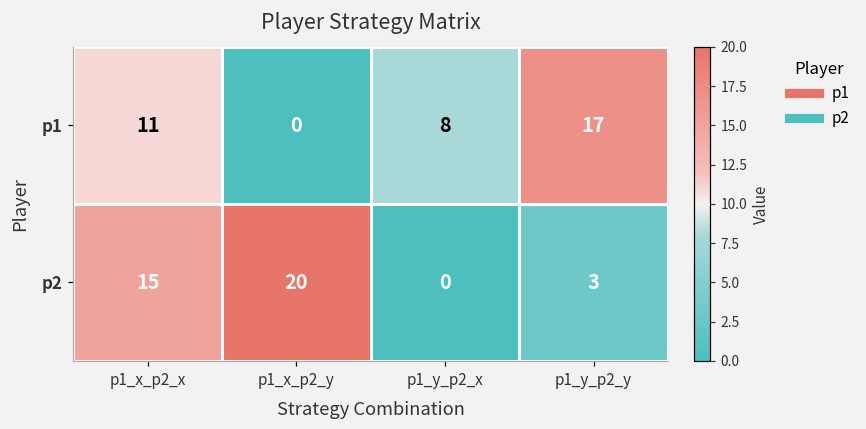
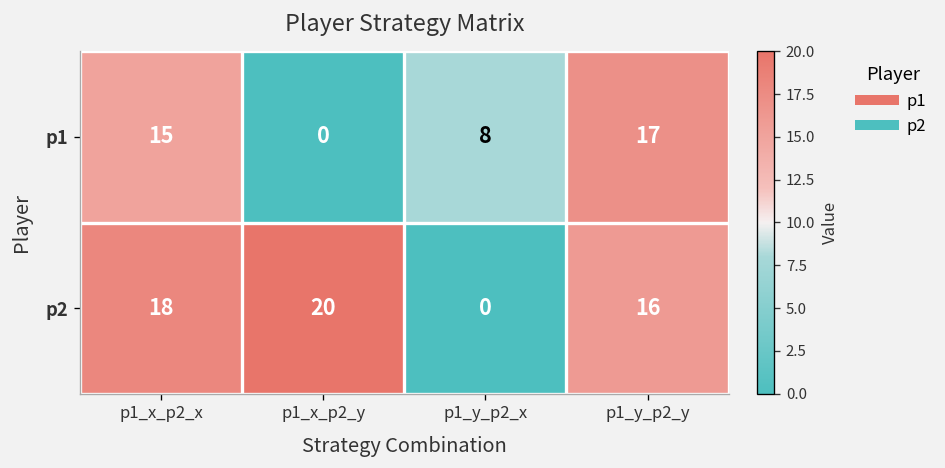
  {
    "p1": {
-     "p1_x_p2_x": 11,
+     "p1_x_p2_x": 15,
      "p1_x_p2_y": 0,
      "p1_y_p2_x": 8,
      "p1_y_p2_y": 17
    },
    "p2": {
-     "p1_x_p2_x": 15,
+     "p1_x_p2_x": 18,
      "p1_x_p2_y": 20,
      "p1_y_p2_x": 0,
-     "p1_y_p2_y": 3
+     "p1_y_p2_y": 16
    }
  }
